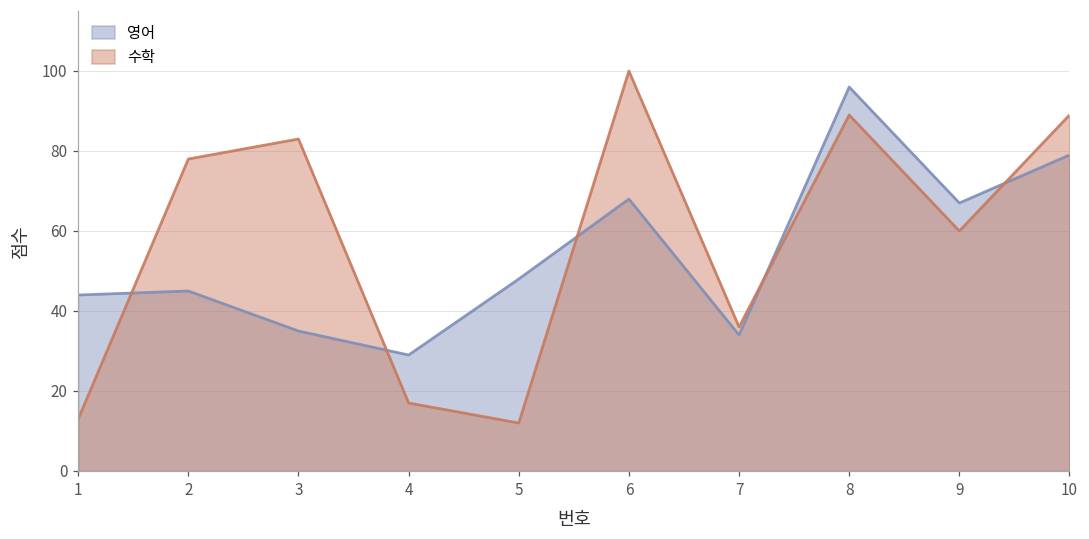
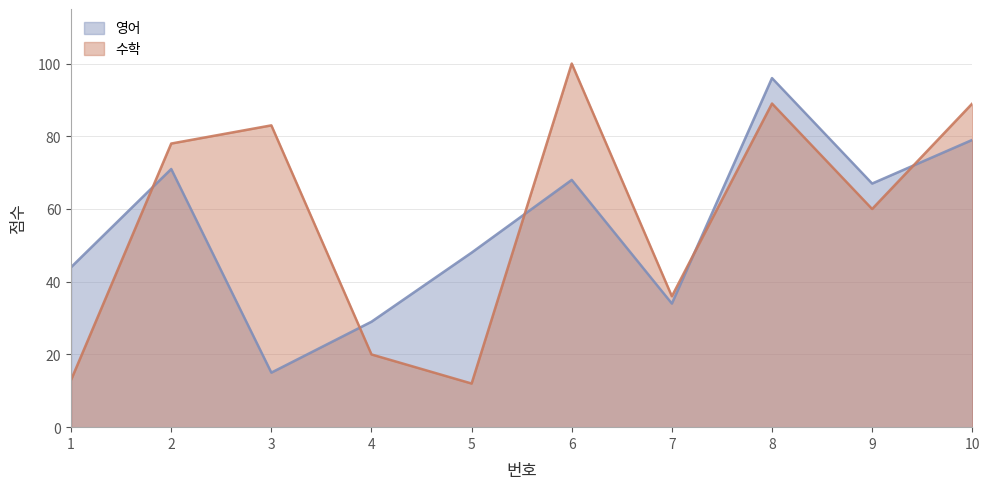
  {
    "영어": {
      "1": 44,
-     "2": 45,
-     "3": 35,
+     "2": 71,
+     "3": 15,
      "4": 29,
      "5": 48,
      "6": 68,
      "7": 34,
      "8": 96,
      "9": 67,
      "10": 79
    },
    "수학": {
      "1": 13,
      "2": 78,
      "3": 83,
-     "4": 17,
+     "4": 20,
      "5": 12,
      "6": 100,
      "7": 36,
      "8": 89,
      "9": 60,
      "10": 89
    }
  }
